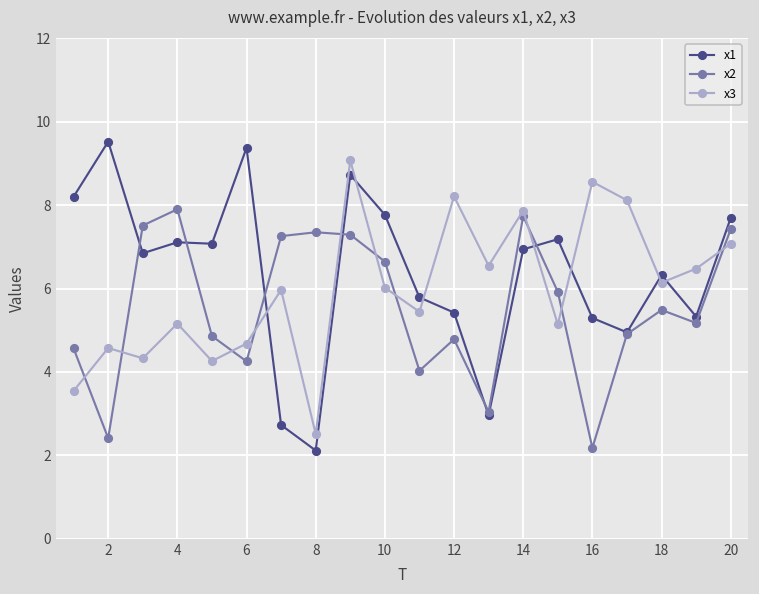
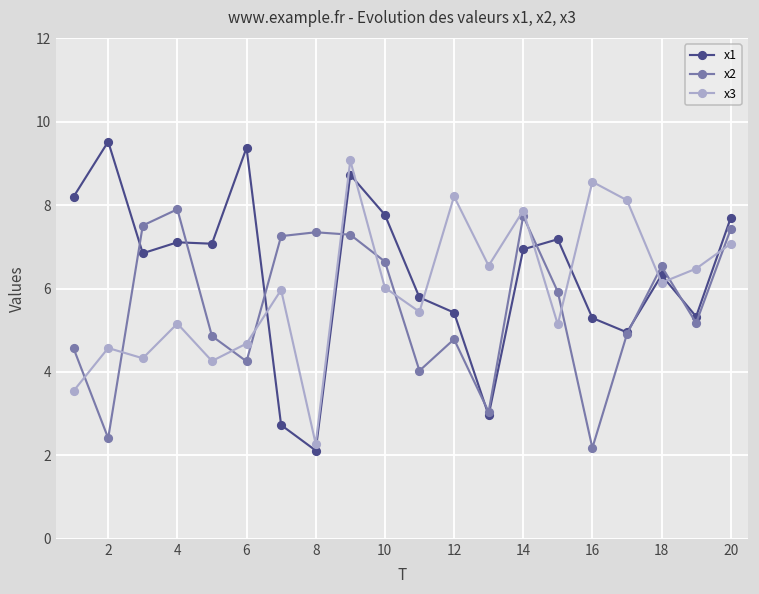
  {
    "x1": {
      "2": 9.5,
      "4": 7.1,
      "6": 9.4,
      "8": 2.1,
      "10": 7.8,
      "12": 5.4,
      "14": 6.9,
      "16": 5.3,
      "18": 6.3,
      "20": 7.7
    },
    "x2": {
      "2": 2.4,
      "4": 7.9,
      "6": 4.3,
      "8": 7.4,
      "10": 6.6,
      "12": 4.8,
      "14": 7.7,
      "16": 2.2,
-     "18": 5.5,
+     "18": 6.5,
      "20": 7.4
    },
    "x3": {
      "2": 4.6,
      "4": 5.2,
      "6": 4.7,
-     "8": 2.5,
+     "8": 2.3,
      "10": 6.0,
      "12": 8.2,
      "14": 7.9,
      "16": 8.6,
      "18": 6.1,
      "20": 7.1
    }
  }
